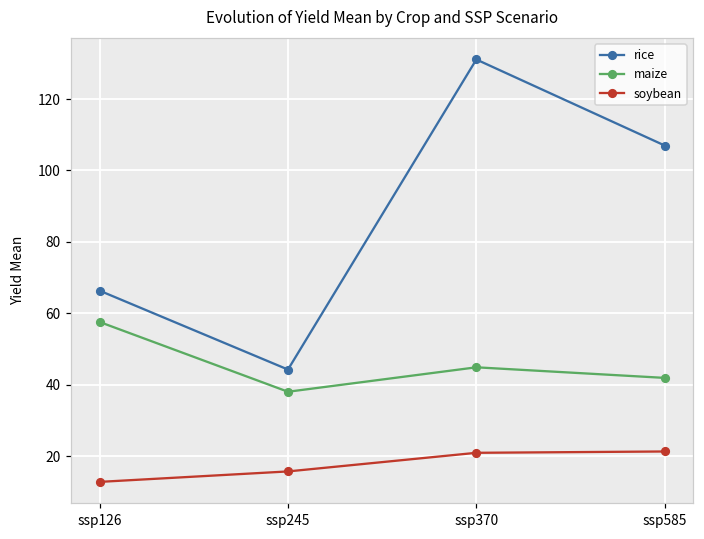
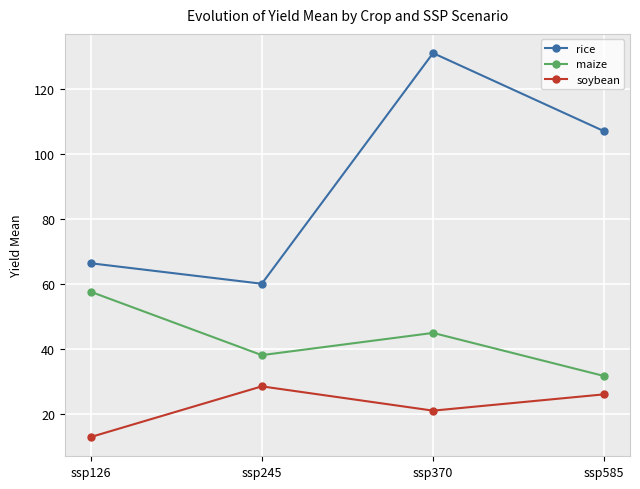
  {
    "rice": {
      "ssp126": 66,
-     "ssp245": 44,
+     "ssp245": 60,
      "ssp370": 131,
      "ssp585": 107
    },
    "maize": {
      "ssp126": 58,
      "ssp245": 38,
      "ssp370": 45,
-     "ssp585": 42
+     "ssp585": 32
    },
    "soybean": {
      "ssp126": 13,
-     "ssp245": 16,
+     "ssp245": 28,
      "ssp370": 21,
-     "ssp585": 21
+     "ssp585": 26
    }
  }
